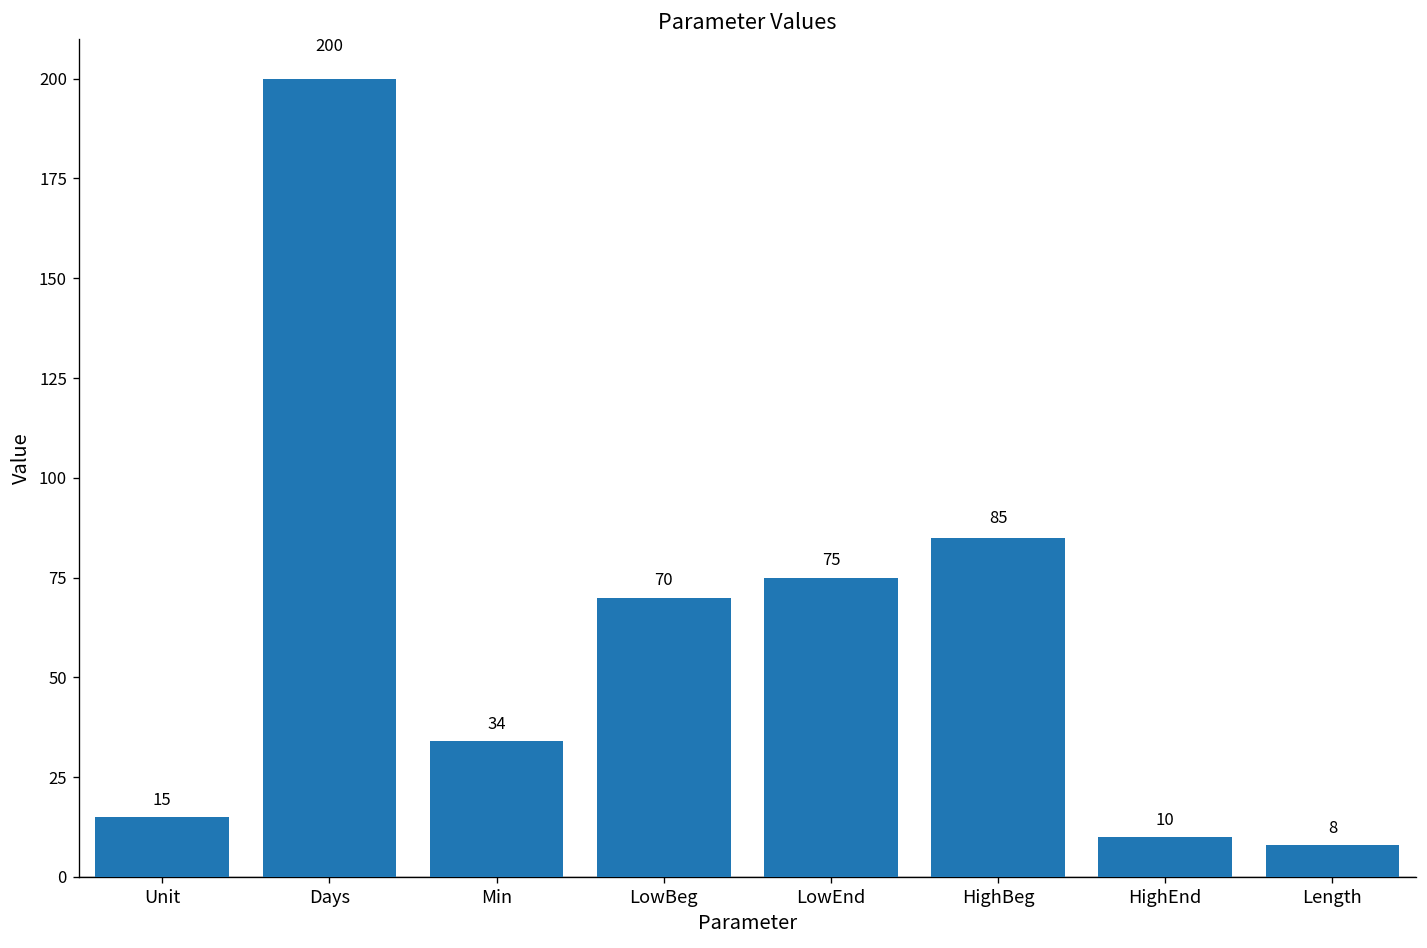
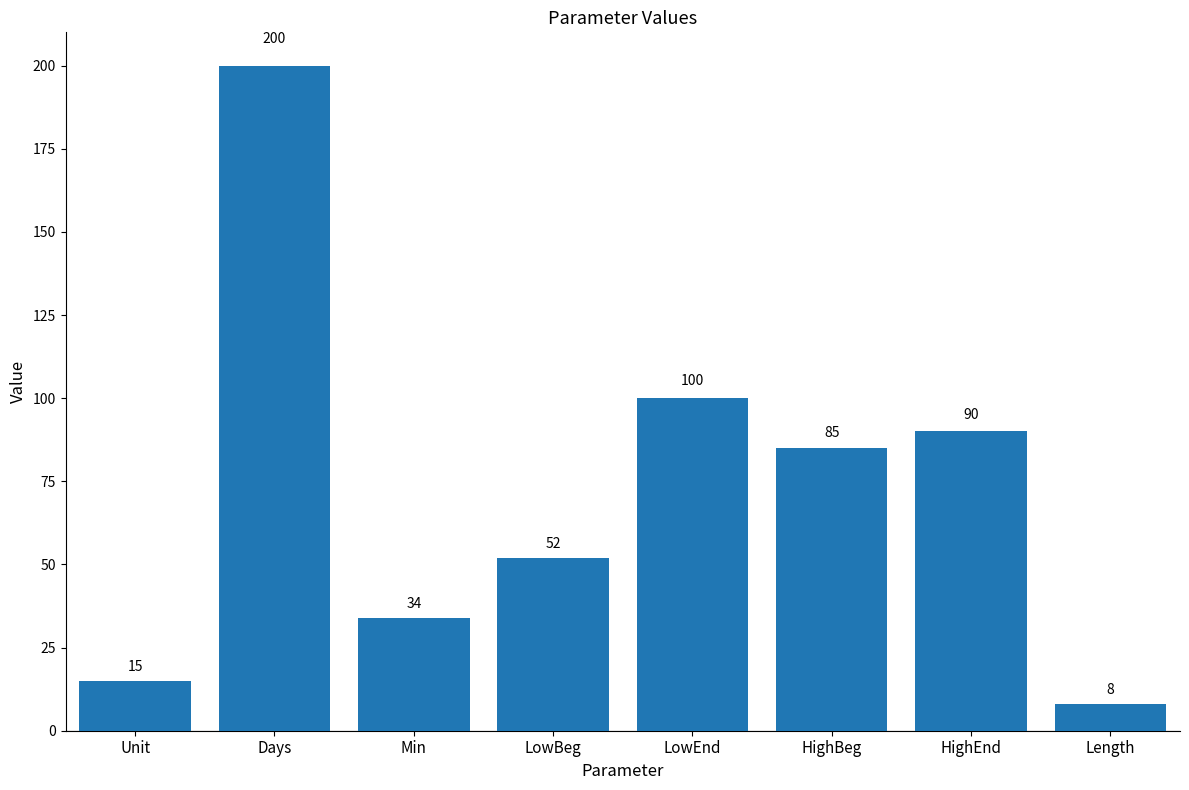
  {
    "Unit": 15,
    "Days": 200,
    "Min": 34,
-   "LowBeg": 70,
-   "LowEnd": 75,
+   "LowBeg": 52,
+   "LowEnd": 100,
    "HighBeg": 85,
-   "HighEnd": 10,
+   "HighEnd": 90,
    "Length": 8
  }
